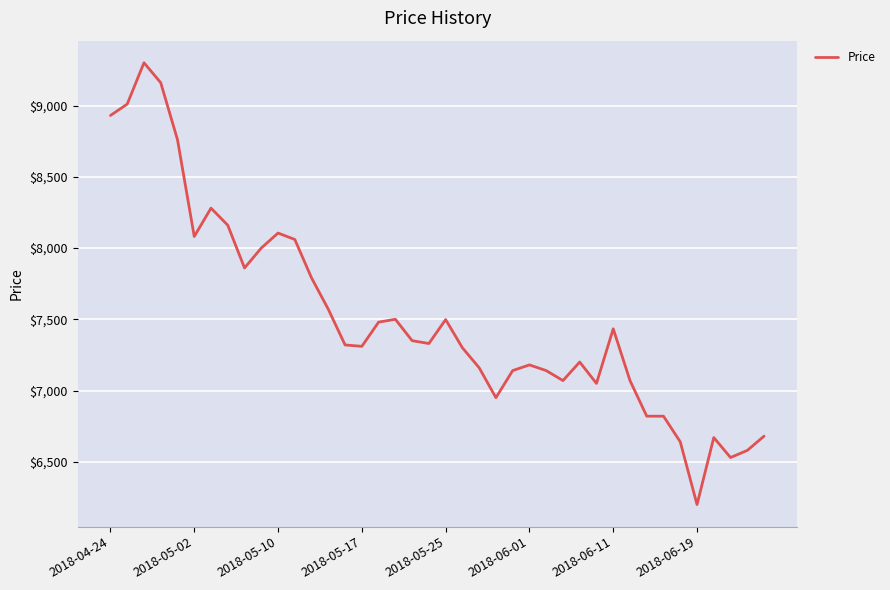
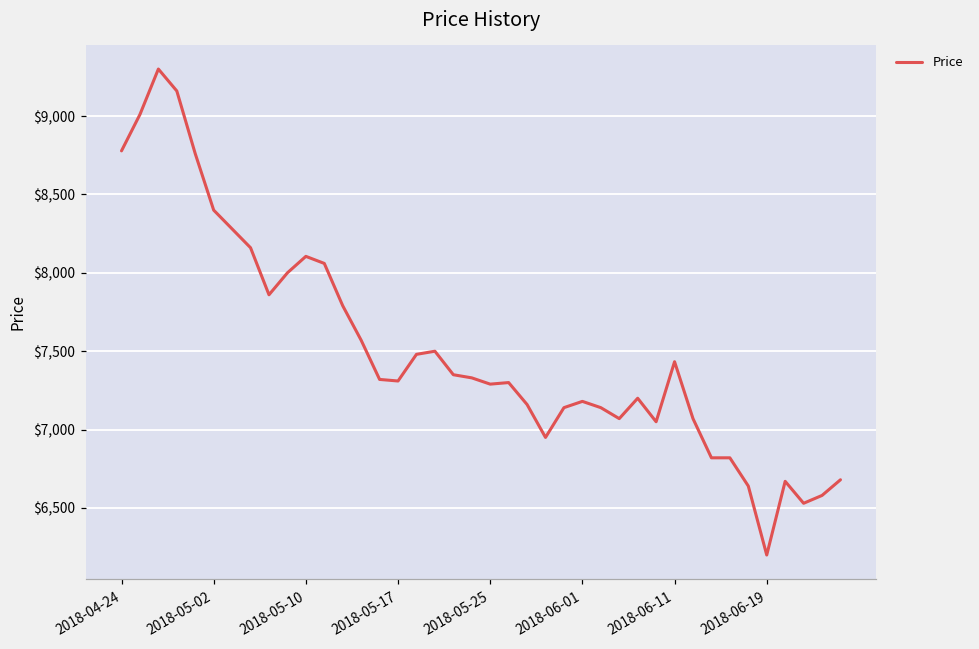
  {
-   "2018-04-24": "$8,930",
-   "2018-05-02": "$8,080",
+   "2018-04-24": "$8,780",
+   "2018-05-02": "$8,400",
    "2018-05-10": "$8,110",
    "2018-05-17": "$7,310",
-   "2018-05-25": "$7,500",
+   "2018-05-25": "$7,290",
    "2018-06-01": "$7,180",
    "2018-06-11": "$7,430",
    "2018-06-19": "$6,200"
  }
